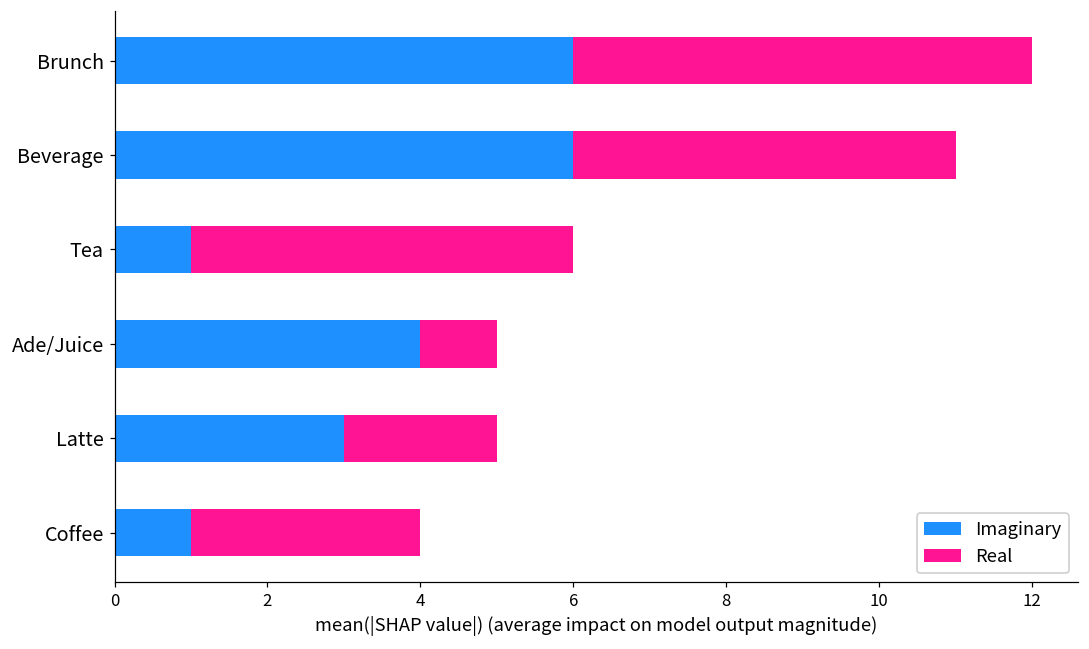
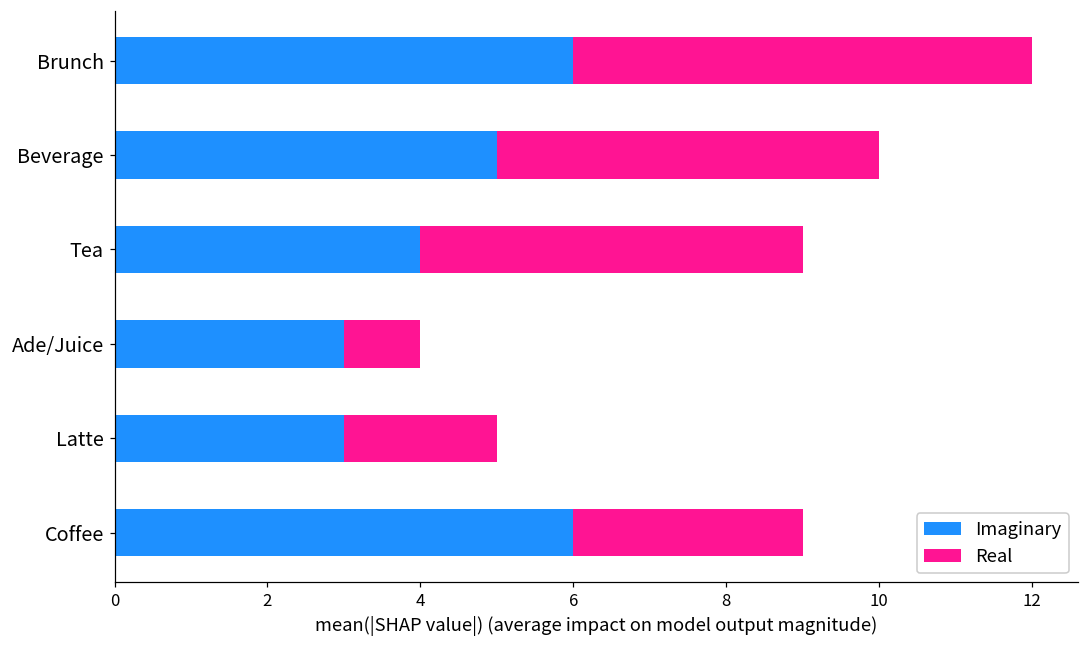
  {
    "Imaginary": {
      "Brunch": 6,
-     "Beverage": 6,
-     "Tea": 1,
-     "Ade/Juice": 4,
+     "Beverage": 5,
+     "Tea": 4,
+     "Ade/Juice": 3,
      "Latte": 3,
-     "Coffee": 1
+     "Coffee": 6
    },
    "Real": {
      "Brunch": 6,
      "Beverage": 5,
      "Tea": 5,
      "Ade/Juice": 1,
      "Latte": 2,
      "Coffee": 3
    }
  }
